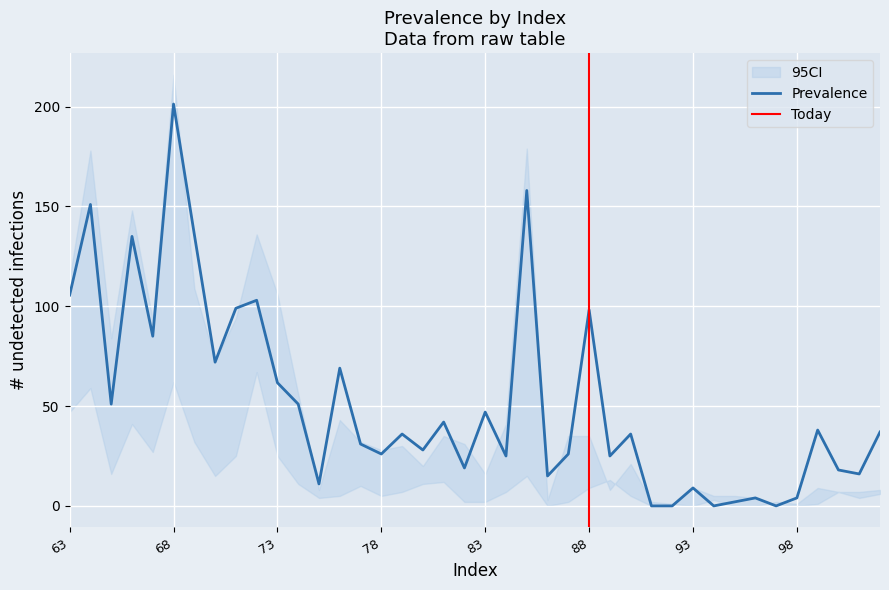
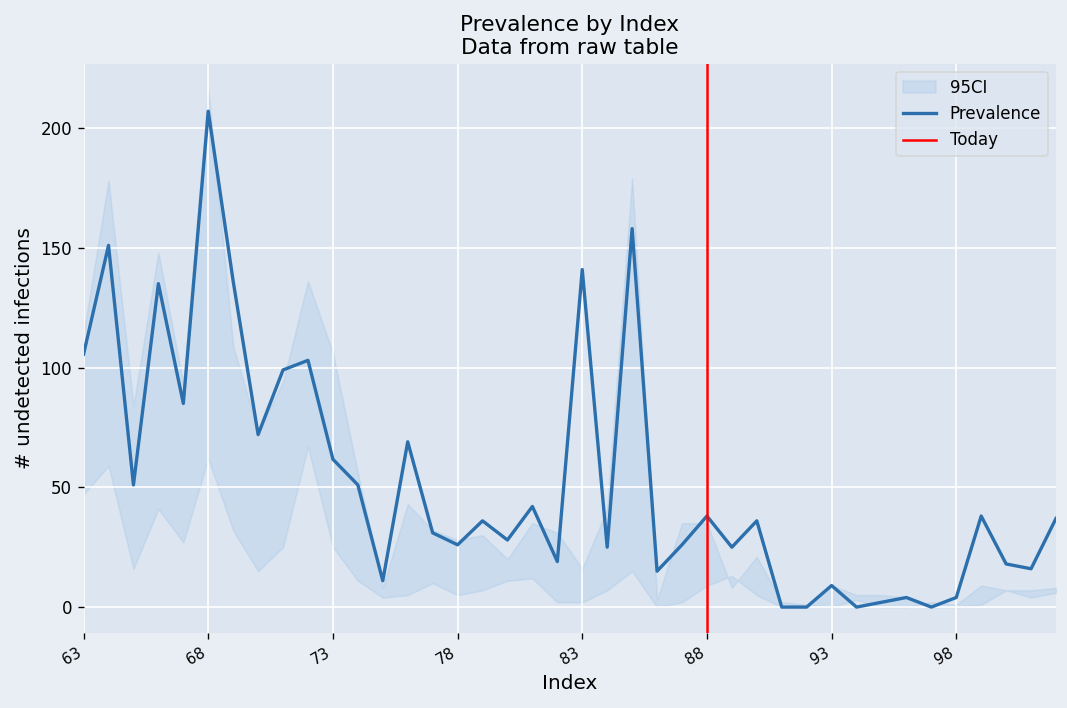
  {
    "Prevalence": {
      "63": 106,
-     "68": 201,
+     "68": 207,
      "73": 62,
      "78": 26,
-     "83": 47,
-     "88": 98,
+     "83": 141,
+     "88": 38,
      "98": 4
    }
  }
